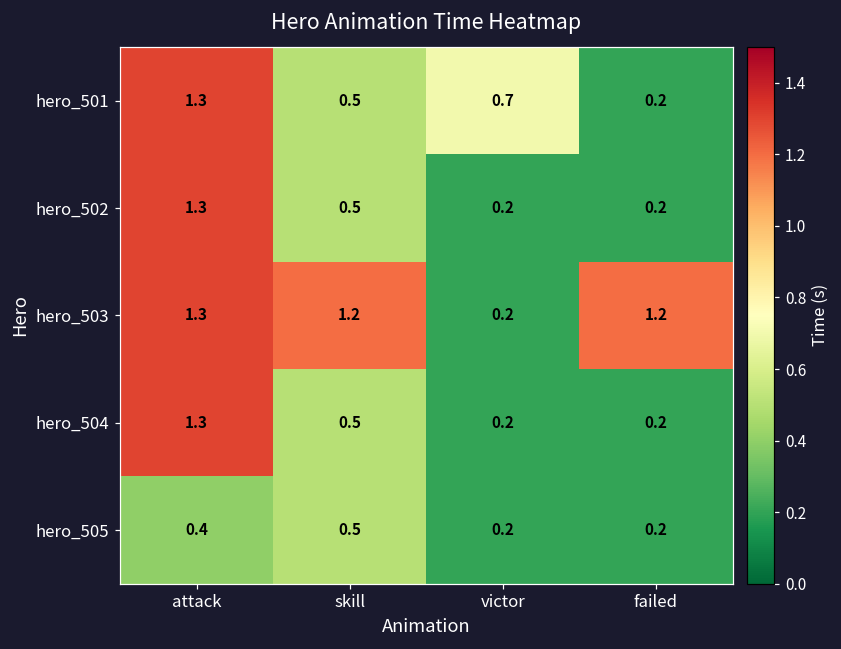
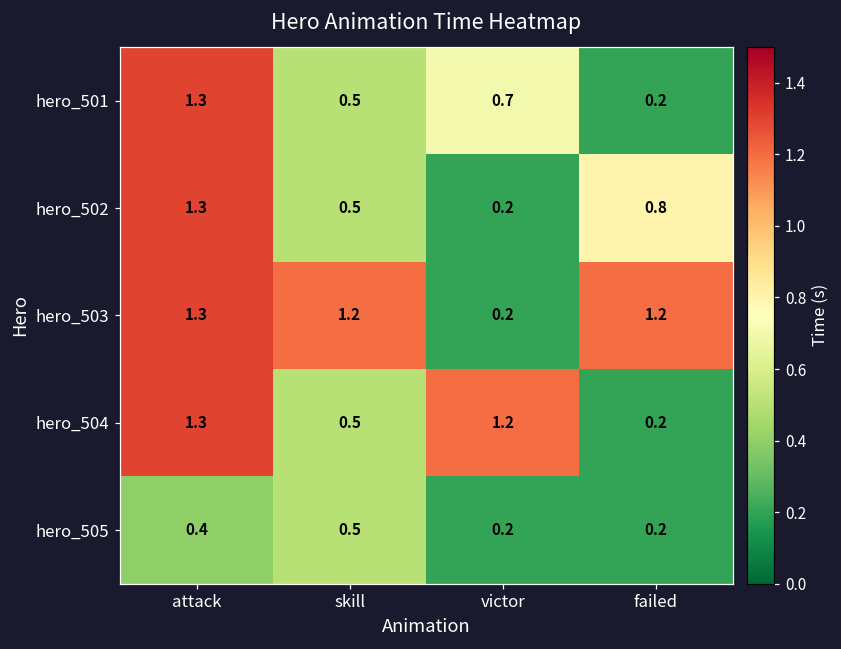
  {
    "hero_501": {
      "attack": 1.3,
      "skill": 0.5,
      "victor": 0.7,
      "failed": 0.2
    },
    "hero_502": {
      "attack": 1.3,
      "skill": 0.5,
      "victor": 0.2,
-     "failed": 0.2
+     "failed": 0.8
    },
    "hero_503": {
      "attack": 1.3,
      "skill": 1.2,
      "victor": 0.2,
      "failed": 1.2
    },
    "hero_504": {
      "attack": 1.3,
      "skill": 0.5,
-     "victor": 0.2,
+     "victor": 1.2,
      "failed": 0.2
    },
    "hero_505": {
      "attack": 0.4,
      "skill": 0.5,
      "victor": 0.2,
      "failed": 0.2
    }
  }
